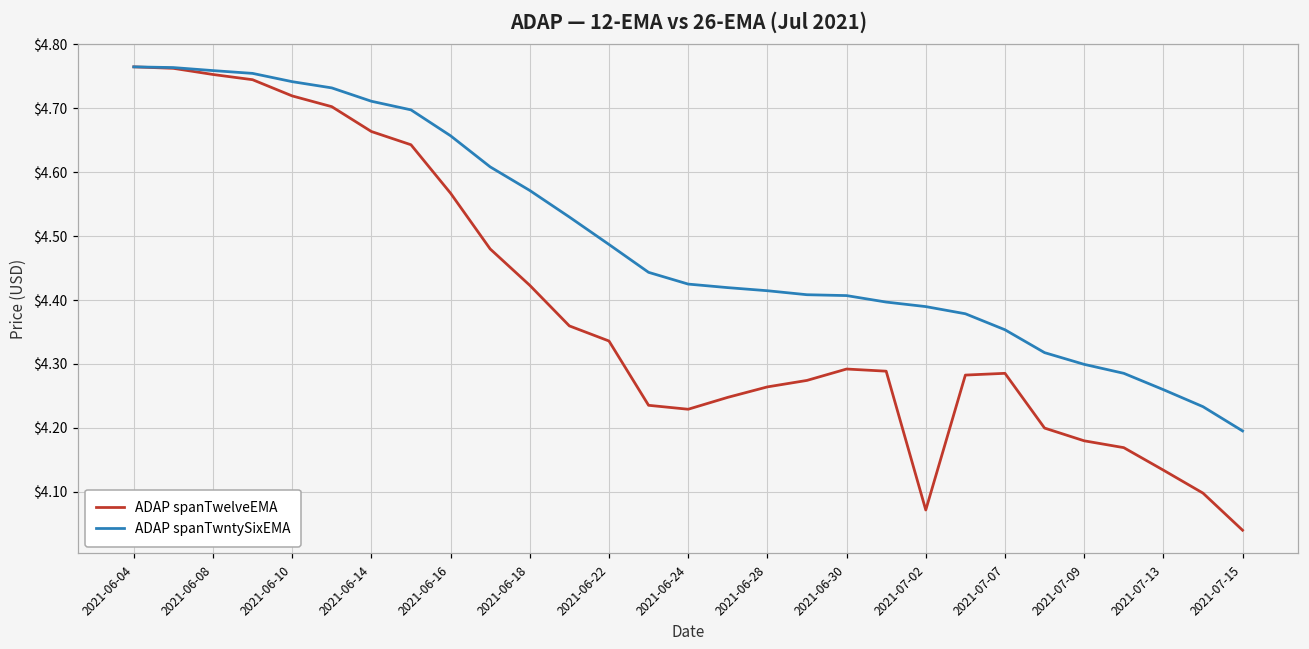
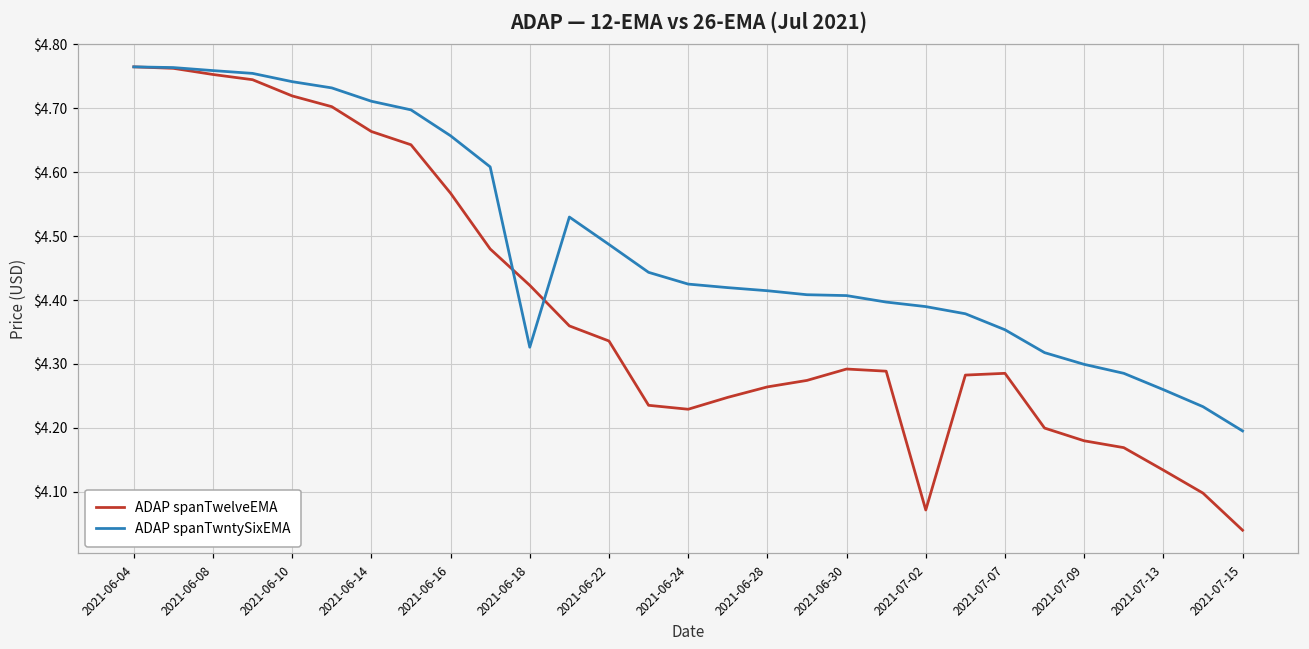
  {
    "ADAP spanTwelveEMA": {
      "2021-06-08": "$4.75",
      "2021-06-10": "$4.72",
      "2021-06-14": "$4.66",
      "2021-06-16": "$4.57",
      "2021-06-18": "$4.42",
      "2021-06-22": "$4.34",
      "2021-06-24": "$4.23",
      "2021-06-28": "$4.26",
      "2021-06-30": "$4.29",
      "2021-07-02": "$4.07",
      "2021-07-07": "$4.29",
      "2021-07-09": "$4.18",
      "2021-07-13": "$4.13",
      "2021-07-15": "$4.04"
    },
    "ADAP spanTwntySixEMA": {
      "2021-06-08": "$4.76",
      "2021-06-10": "$4.74",
      "2021-06-14": "$4.71",
      "2021-06-16": "$4.66",
-     "2021-06-18": "$4.57",
+     "2021-06-18": "$4.33",
      "2021-06-22": "$4.49",
      "2021-06-24": "$4.42",
      "2021-06-28": "$4.41",
      "2021-06-30": "$4.41",
      "2021-07-02": "$4.39",
      "2021-07-07": "$4.35",
      "2021-07-09": "$4.30",
      "2021-07-13": "$4.26",
      "2021-07-15": "$4.20"
    }
  }
